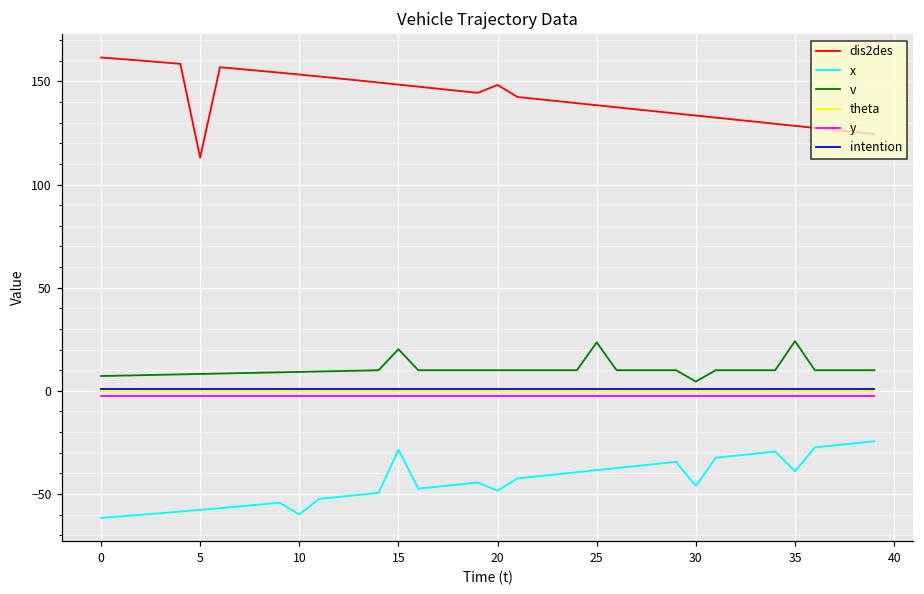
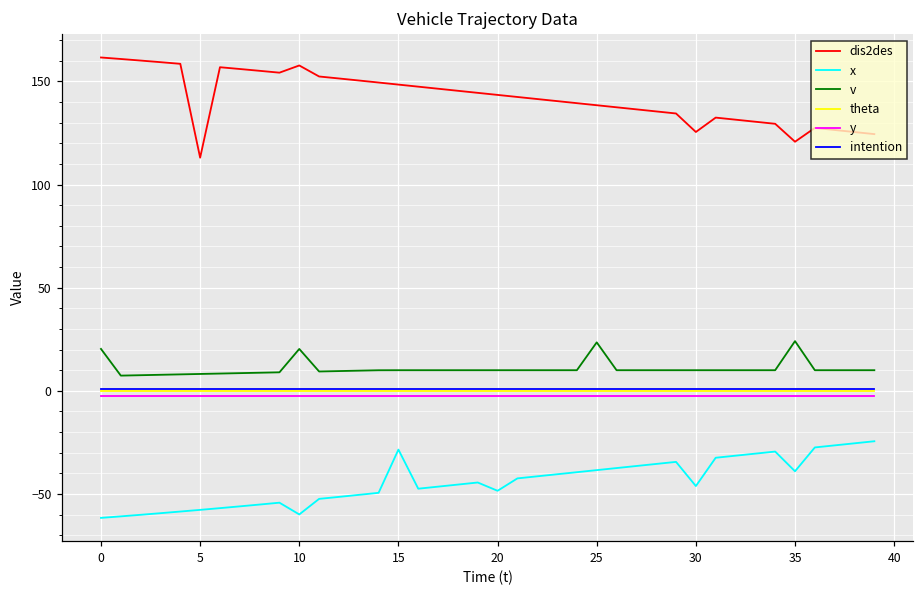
  {
    "dis2des": {
      "0": 162,
      "5": 113,
-     "10": 153,
+     "10": 158,
      "15": 148,
-     "20": 148,
+     "20": 143,
      "25": 138,
-     "30": 133,
-     "35": 128
+     "30": 125,
+     "35": 121
    },
    "x": {
      "0": -62,
      "5": -58,
      "10": -60,
      "15": -28,
      "20": -48,
      "25": -38,
      "30": -46,
      "35": -39
    },
    "v": {
-     "0": 7,
+     "0": 20,
      "5": 8,
-     "10": 9,
-     "15": 20,
+     "10": 20,
+     "15": 10,
      "20": 10,
      "25": 24,
-     "30": 5,
+     "30": 10,
      "35": 24
    },
    "y": {
      "0": -3,
      "5": -3,
      "10": -3,
      "15": -3,
      "20": -3,
      "25": -3,
      "30": -3,
      "35": -3
    }
  }
